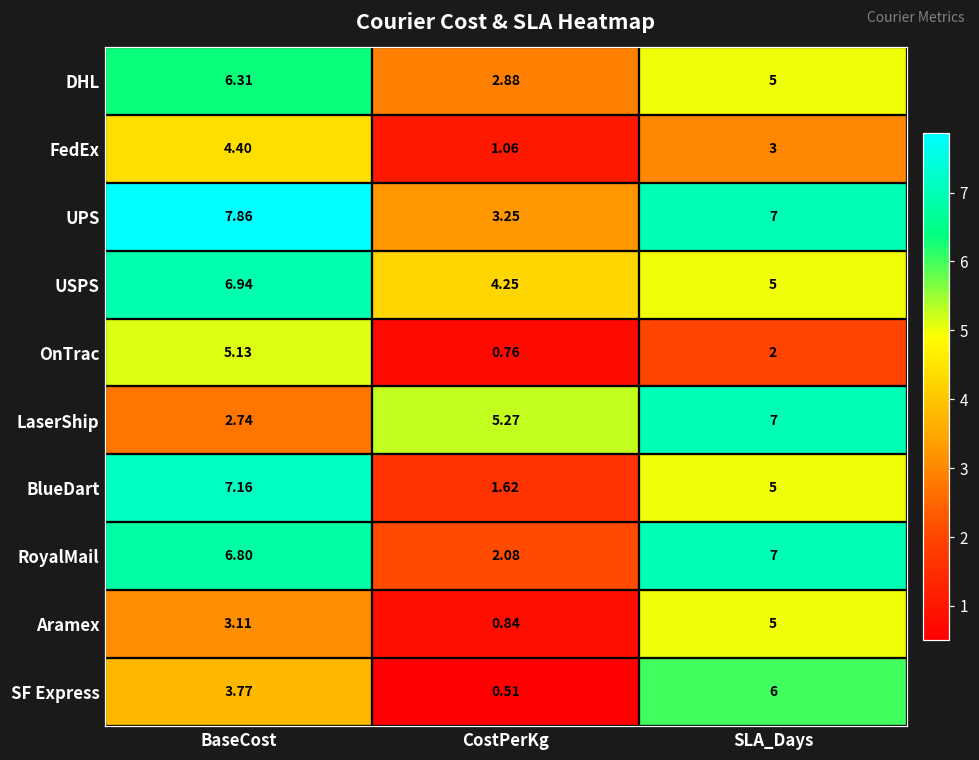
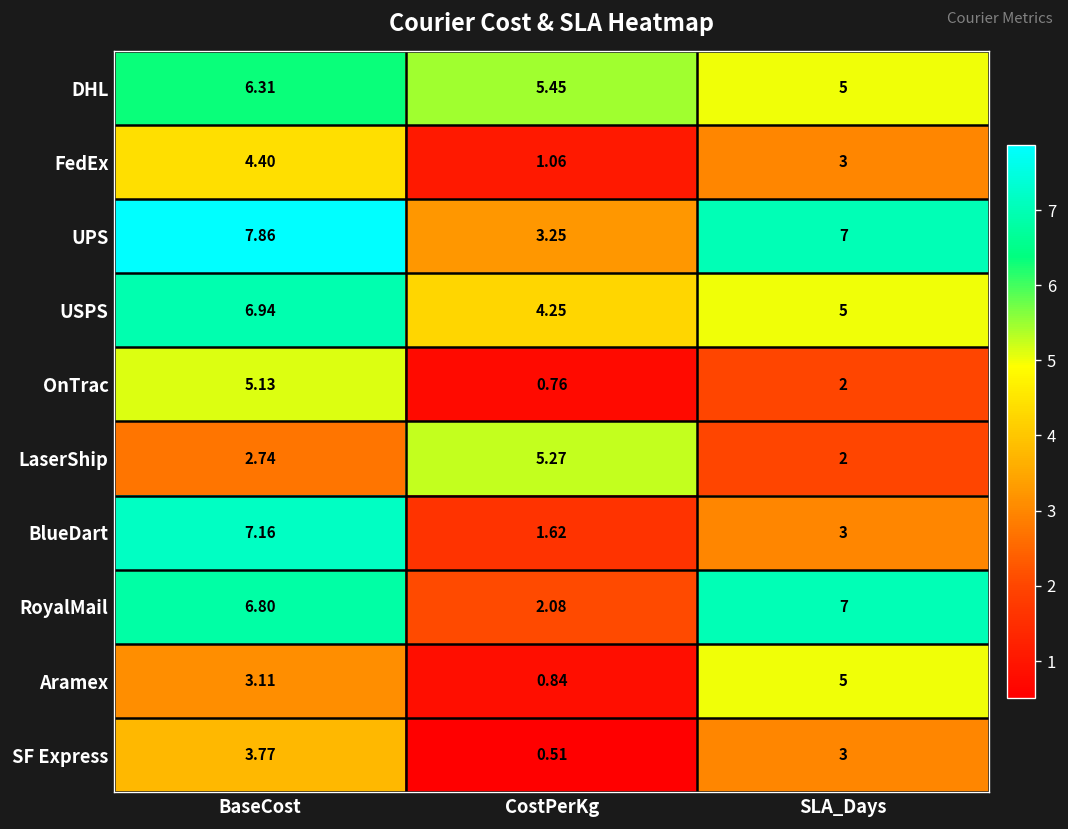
  {
    "DHL": {
      "BaseCost": 6.31,
-     "CostPerKg": 2.88,
+     "CostPerKg": 5.45,
      "SLA_Days": 5
    },
    "FedEx": {
      "BaseCost": 4.40,
      "CostPerKg": 1.06,
      "SLA_Days": 3
    },
    "UPS": {
      "BaseCost": 7.86,
      "CostPerKg": 3.25,
      "SLA_Days": 7
    },
    "USPS": {
      "BaseCost": 6.94,
      "CostPerKg": 4.25,
      "SLA_Days": 5
    },
    "OnTrac": {
      "BaseCost": 5.13,
      "CostPerKg": 0.76,
      "SLA_Days": 2
    },
    "LaserShip": {
      "BaseCost": 2.74,
      "CostPerKg": 5.27,
-     "SLA_Days": 7
+     "SLA_Days": 2
    },
    "BlueDart": {
      "BaseCost": 7.16,
      "CostPerKg": 1.62,
-     "SLA_Days": 5
+     "SLA_Days": 3
    },
    "RoyalMail": {
      "BaseCost": 6.80,
      "CostPerKg": 2.08,
      "SLA_Days": 7
    },
    "Aramex": {
      "BaseCost": 3.11,
      "CostPerKg": 0.84,
      "SLA_Days": 5
    },
    "SF Express": {
      "BaseCost": 3.77,
      "CostPerKg": 0.51,
-     "SLA_Days": 6
+     "SLA_Days": 3
    }
  }
